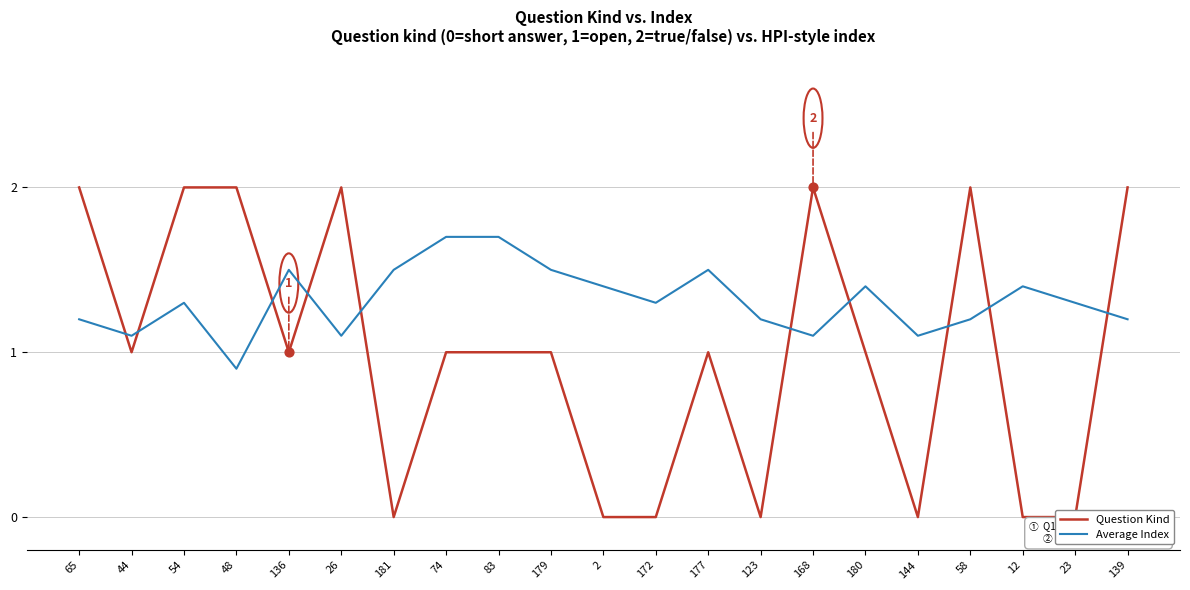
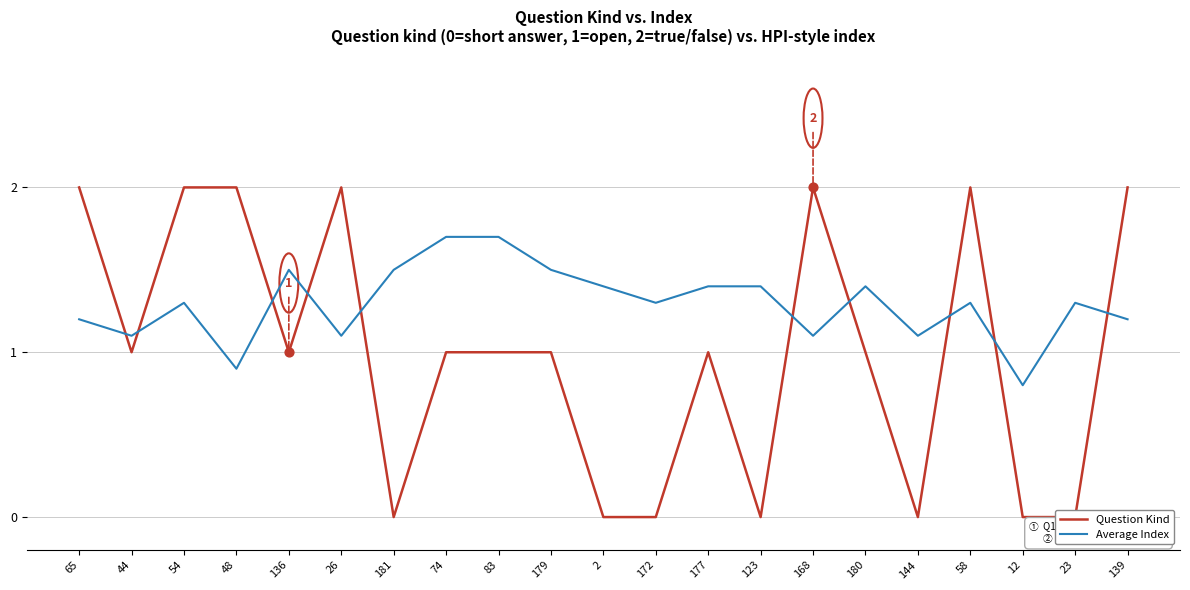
  {
    "Average Index": {
      "65": 1.2,
      "44": 1.1,
      "54": 1.3,
      "48": 0.9,
      "26": 1.1,
      "181": 1.5,
      "74": 1.7,
      "83": 1.7,
      "179": 1.5,
      "2": 1.4,
      "172": 1.3,
-     "177": 1.5,
-     "123": 1.2,
+     "177": 1.4,
+     "123": 1.4,
      "168": 1.1,
      "180": 1.4,
      "144": 1.1,
-     "58": 1.2,
-     "12": 1.4,
+     "58": 1.3,
+     "12": 0.8,
      "23": 1.3,
      "139": 1.2
    }
  }
